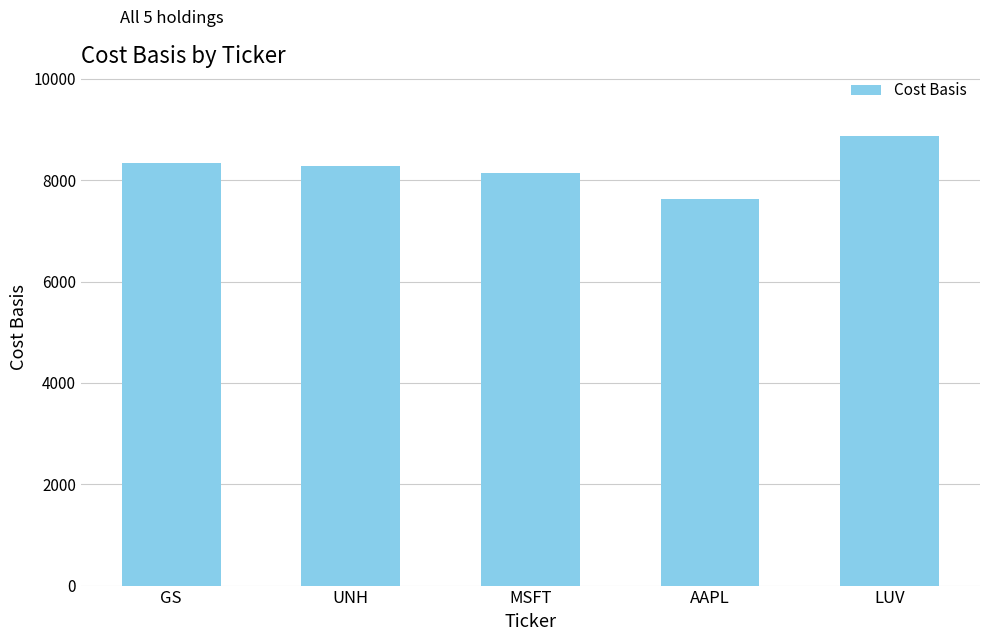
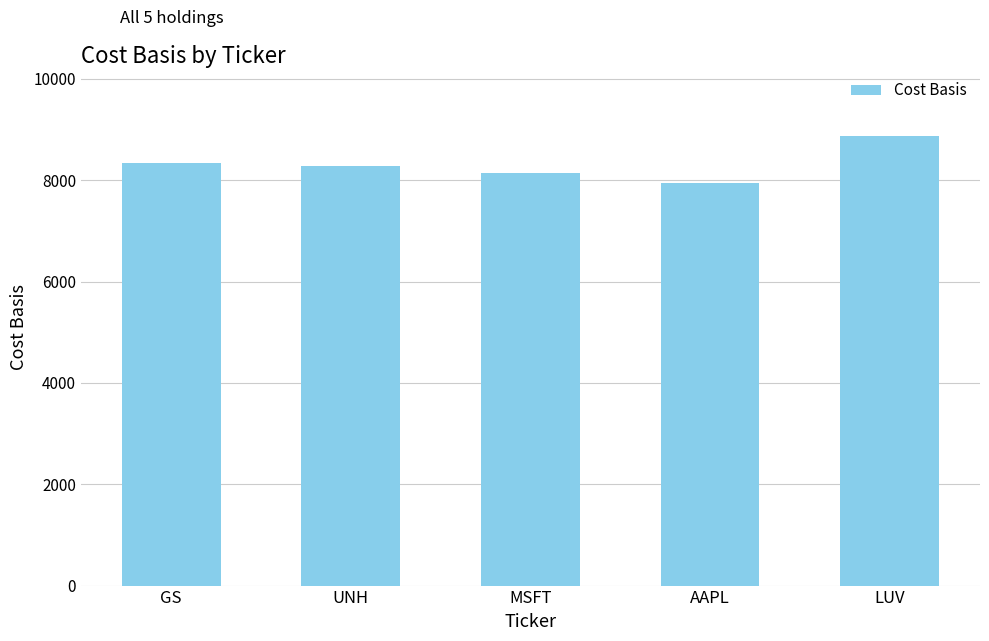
  {
    "GS": 8300,
    "UNH": 8300,
    "MSFT": 8100,
-   "AAPL": 7600,
+   "AAPL": 8000,
    "LUV": 8900
  }
